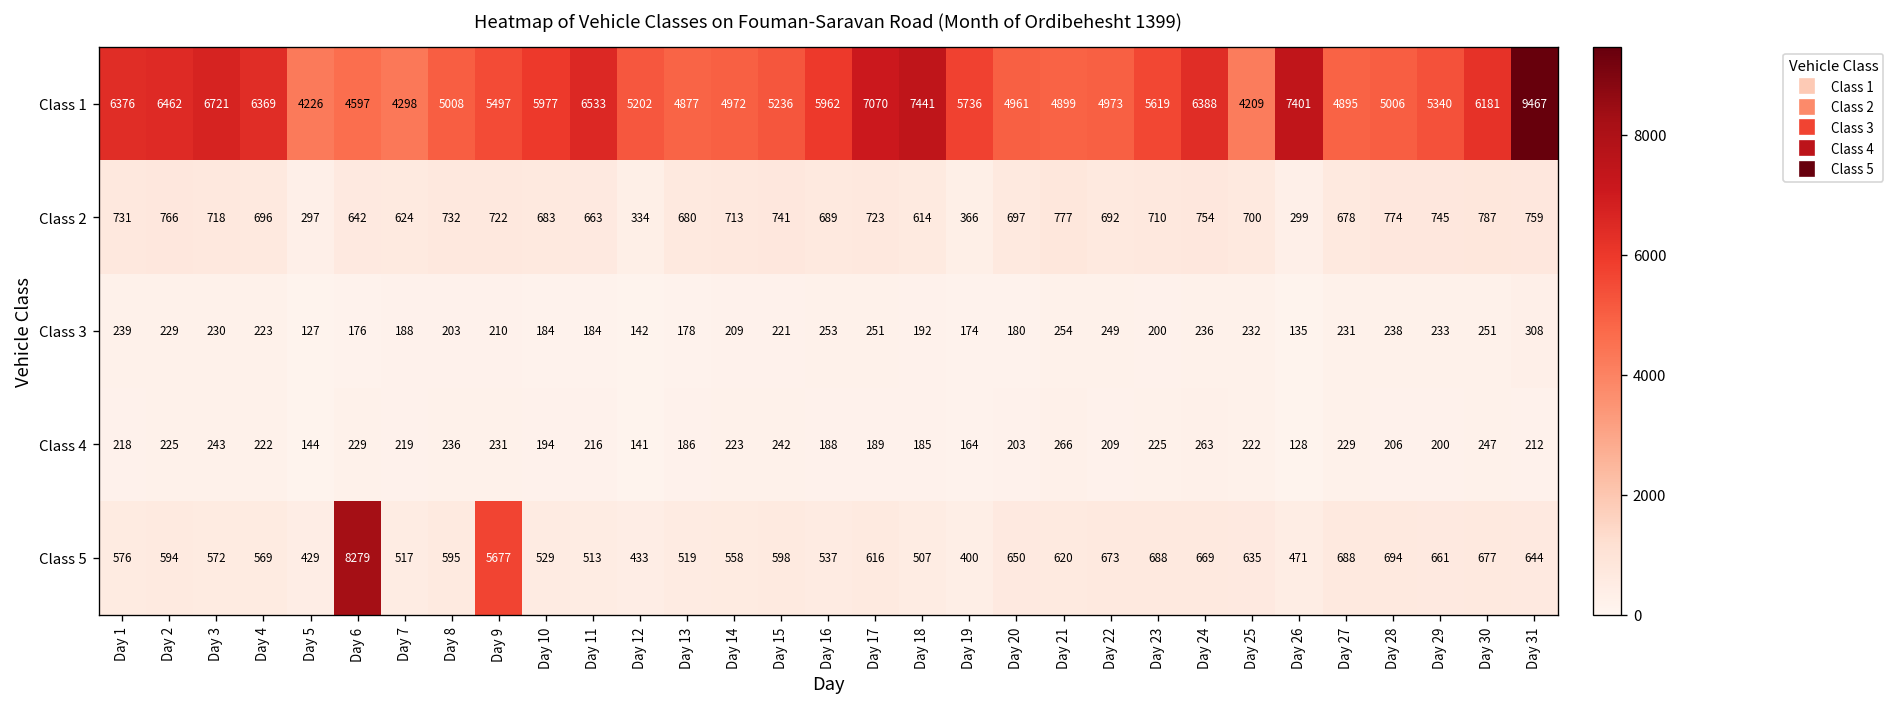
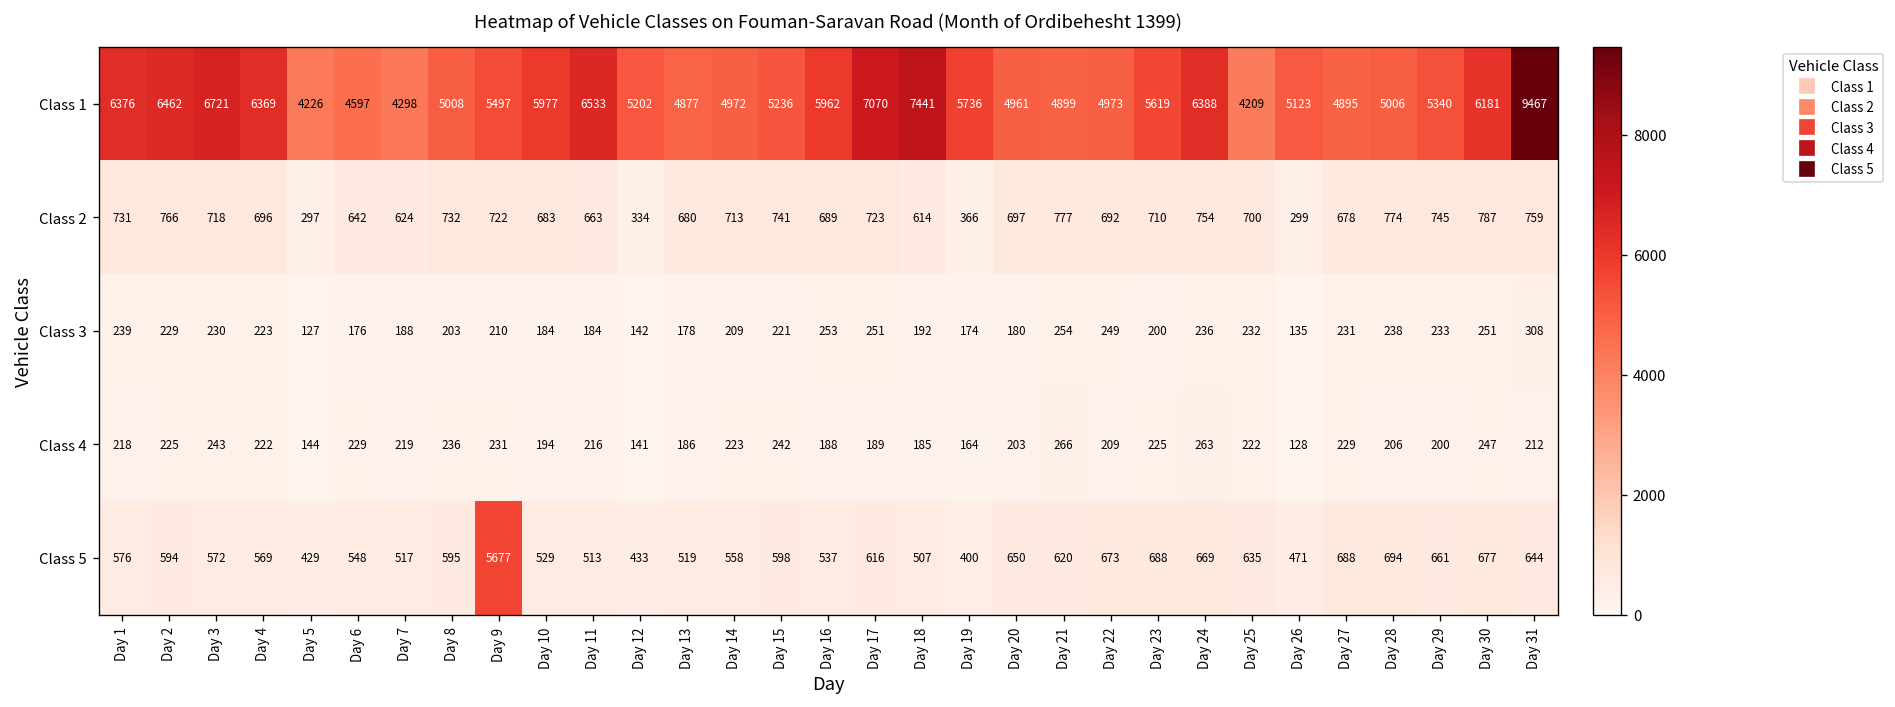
  {
    "Class 1": {
      "Day 1": 6376,
      "Day 2": 6462,
      "Day 3": 6721,
      "Day 4": 6369,
      "Day 5": 4226,
      "Day 6": 4597,
      "Day 7": 4298,
      "Day 8": 5008,
      "Day 9": 5497,
      "Day 10": 5977,
      "Day 11": 6533,
      "Day 12": 5202,
      "Day 13": 4877,
      "Day 14": 4972,
      "Day 15": 5236,
      "Day 16": 5962,
      "Day 17": 7070,
      "Day 18": 7441,
      "Day 19": 5736,
      "Day 20": 4961,
      "Day 21": 4899,
      "Day 22": 4973,
      "Day 23": 5619,
      "Day 24": 6388,
      "Day 25": 4209,
-     "Day 26": 7401,
+     "Day 26": 5123,
      "Day 27": 4895,
      "Day 28": 5006,
      "Day 29": 5340,
      "Day 30": 6181,
      "Day 31": 9467
    },
    "Class 2": {
      "Day 1": 731,
      "Day 2": 766,
      "Day 3": 718,
      "Day 4": 696,
      "Day 5": 297,
      "Day 6": 642,
      "Day 7": 624,
      "Day 8": 732,
      "Day 9": 722,
      "Day 10": 683,
      "Day 11": 663,
      "Day 12": 334,
      "Day 13": 680,
      "Day 14": 713,
      "Day 15": 741,
      "Day 16": 689,
      "Day 17": 723,
      "Day 18": 614,
      "Day 19": 366,
      "Day 20": 697,
      "Day 21": 777,
      "Day 22": 692,
      "Day 23": 710,
      "Day 24": 754,
      "Day 25": 700,
      "Day 26": 299,
      "Day 27": 678,
      "Day 28": 774,
      "Day 29": 745,
      "Day 30": 787,
      "Day 31": 759
    },
    "Class 3": {
      "Day 1": 239,
      "Day 2": 229,
      "Day 3": 230,
      "Day 4": 223,
      "Day 5": 127,
      "Day 6": 176,
      "Day 7": 188,
      "Day 8": 203,
      "Day 9": 210,
      "Day 10": 184,
      "Day 11": 184,
      "Day 12": 142,
      "Day 13": 178,
      "Day 14": 209,
      "Day 15": 221,
      "Day 16": 253,
      "Day 17": 251,
      "Day 18": 192,
      "Day 19": 174,
      "Day 20": 180,
      "Day 21": 254,
      "Day 22": 249,
      "Day 23": 200,
      "Day 24": 236,
      "Day 25": 232,
      "Day 26": 135,
      "Day 27": 231,
      "Day 28": 238,
      "Day 29": 233,
      "Day 30": 251,
      "Day 31": 308
    },
    "Class 4": {
      "Day 1": 218,
      "Day 2": 225,
      "Day 3": 243,
      "Day 4": 222,
      "Day 5": 144,
      "Day 6": 229,
      "Day 7": 219,
      "Day 8": 236,
      "Day 9": 231,
      "Day 10": 194,
      "Day 11": 216,
      "Day 12": 141,
      "Day 13": 186,
      "Day 14": 223,
      "Day 15": 242,
      "Day 16": 188,
      "Day 17": 189,
      "Day 18": 185,
      "Day 19": 164,
      "Day 20": 203,
      "Day 21": 266,
      "Day 22": 209,
      "Day 23": 225,
      "Day 24": 263,
      "Day 25": 222,
      "Day 26": 128,
      "Day 27": 229,
      "Day 28": 206,
      "Day 29": 200,
      "Day 30": 247,
      "Day 31": 212
    },
    "Class 5": {
      "Day 1": 576,
      "Day 2": 594,
      "Day 3": 572,
      "Day 4": 569,
      "Day 5": 429,
-     "Day 6": 8279,
+     "Day 6": 548,
      "Day 7": 517,
      "Day 8": 595,
      "Day 9": 5677,
      "Day 10": 529,
      "Day 11": 513,
      "Day 12": 433,
      "Day 13": 519,
      "Day 14": 558,
      "Day 15": 598,
      "Day 16": 537,
      "Day 17": 616,
      "Day 18": 507,
      "Day 19": 400,
      "Day 20": 650,
      "Day 21": 620,
      "Day 22": 673,
      "Day 23": 688,
      "Day 24": 669,
      "Day 25": 635,
      "Day 26": 471,
      "Day 27": 688,
      "Day 28": 694,
      "Day 29": 661,
      "Day 30": 677,
      "Day 31": 644
    }
  }
